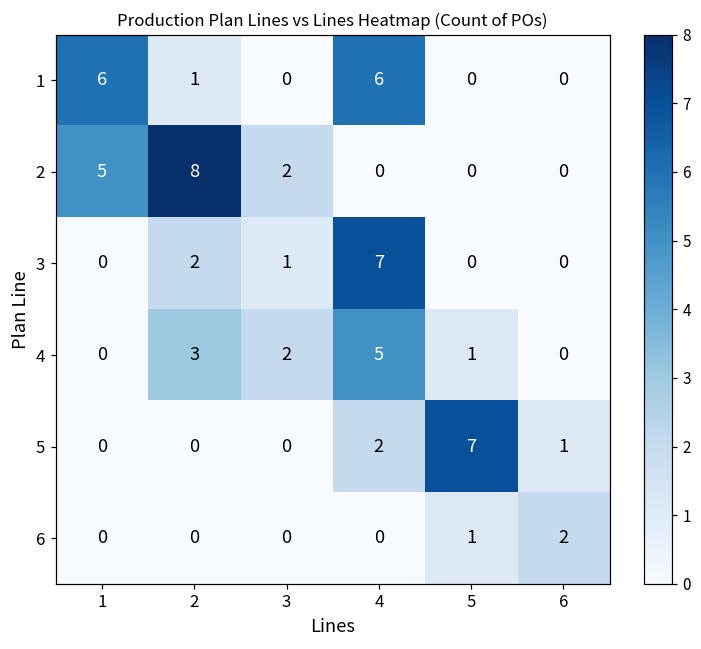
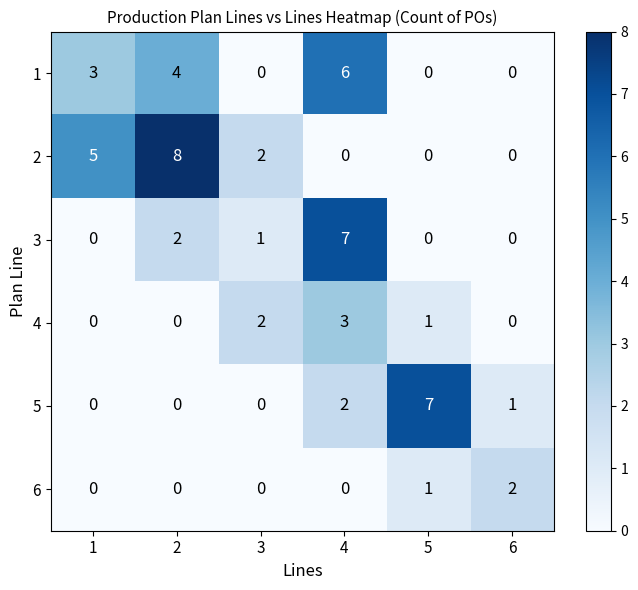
  {
    "1": {
-     "1": 6,
-     "2": 1
+     "1": 3,
+     "2": 4
    },
    "4": {
-     "2": 3,
-     "4": 5
+     "2": 0,
+     "4": 3
    }
  }
